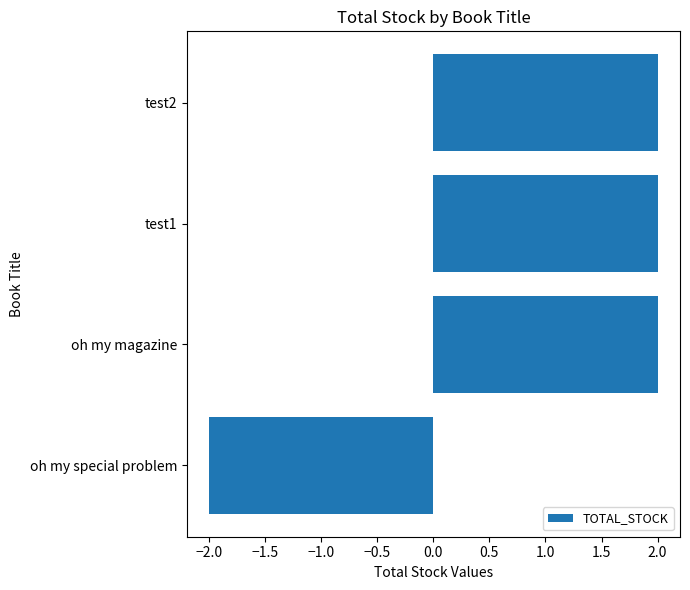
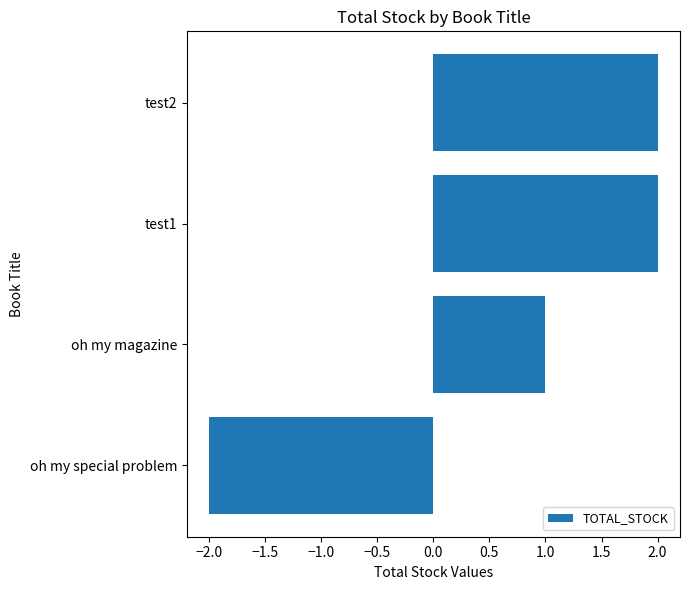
  {
    "test2": 2,
    "test1": 2,
-   "oh my magazine": 2,
+   "oh my magazine": 1,
    "oh my special problem": -2
  }
